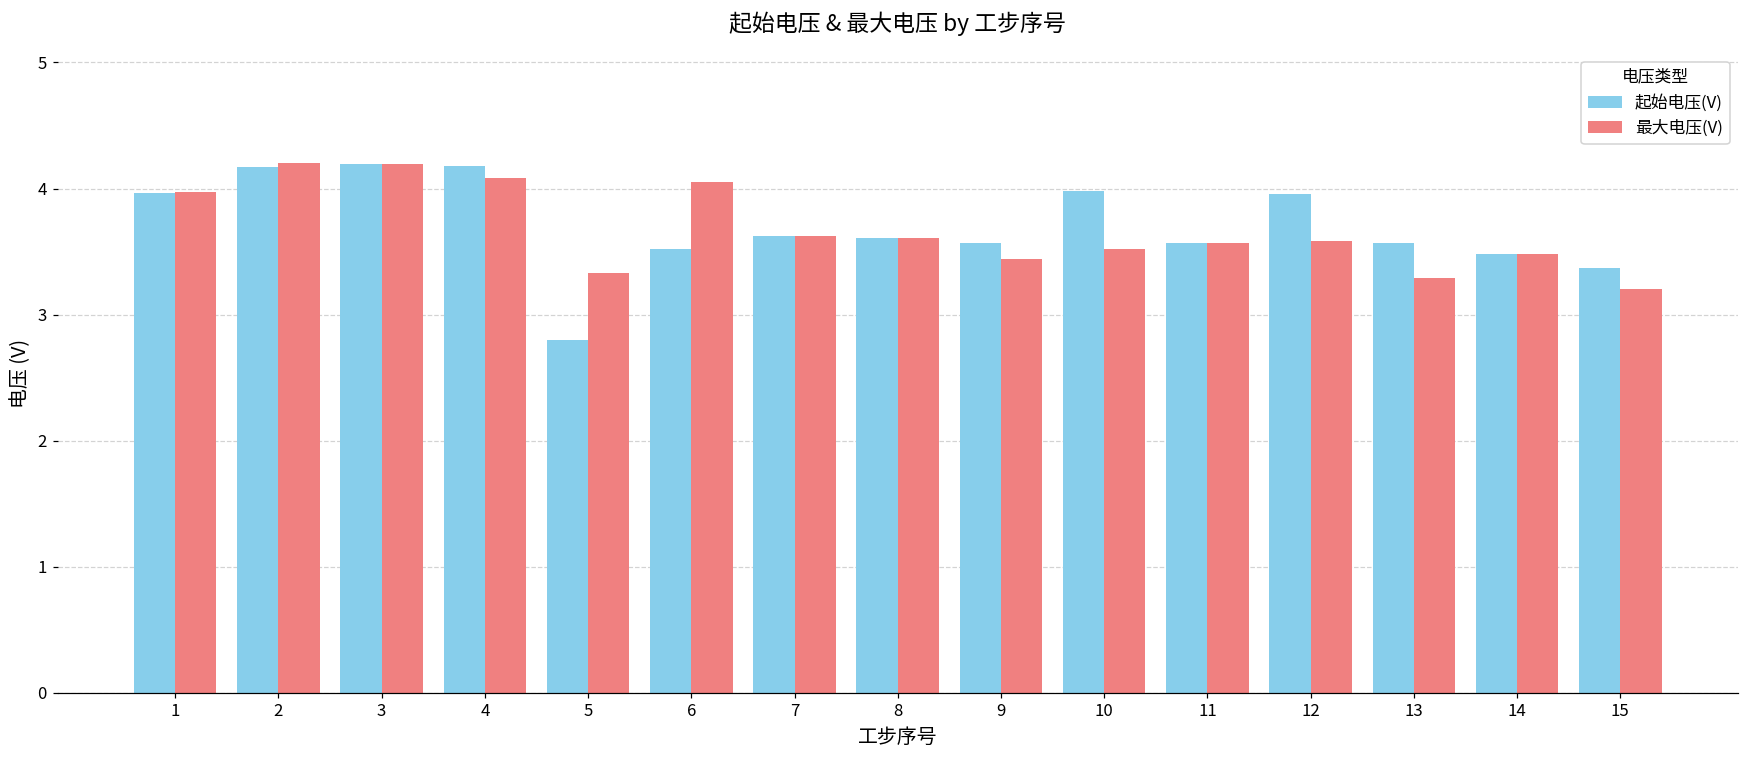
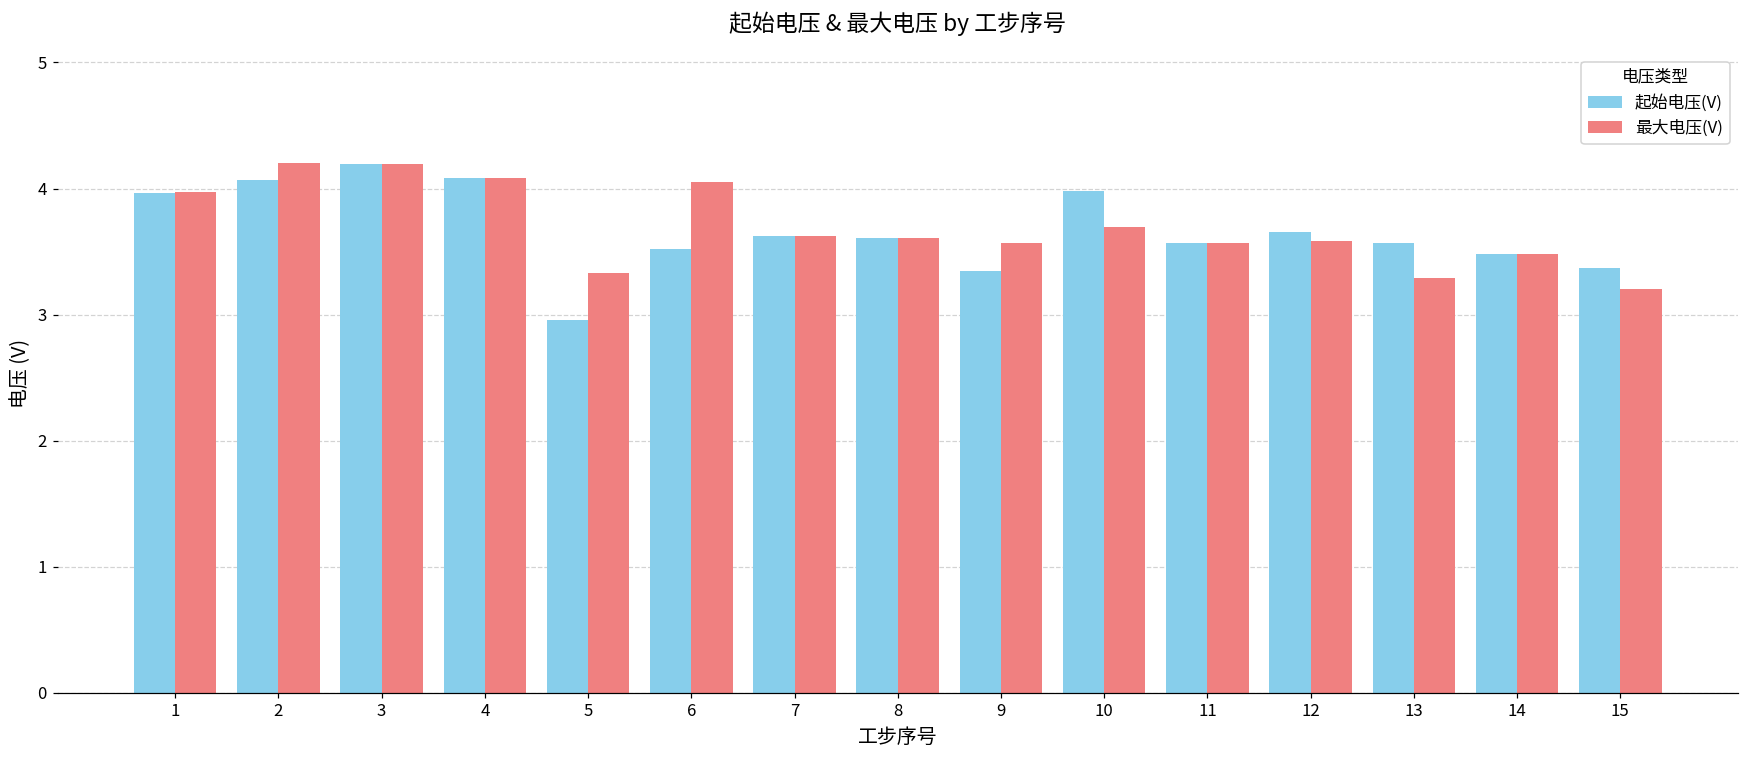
  {
    "起始电压(V)": {
      "1": 3.97,
-     "2": 4.17,
+     "2": 4.07,
      "3": 4.20,
-     "4": 4.18,
-     "5": 2.80,
+     "4": 4.08,
+     "5": 2.95,
      "6": 3.52,
      "7": 3.63,
      "8": 3.61,
-     "9": 3.57,
+     "9": 3.35,
      "10": 3.98,
      "11": 3.56,
-     "12": 3.96,
+     "12": 3.65,
      "13": 3.57,
      "14": 3.48,
      "15": 3.37
    },
    "最大电压(V)": {
      "1": 3.97,
      "2": 4.20,
      "3": 4.20,
      "4": 4.08,
      "5": 3.33,
      "6": 4.05,
      "7": 3.63,
      "8": 3.61,
-     "9": 3.44,
-     "10": 3.52,
+     "9": 3.57,
+     "10": 3.70,
      "11": 3.57,
      "12": 3.58,
      "13": 3.29,
      "14": 3.48,
      "15": 3.21
    }
  }
